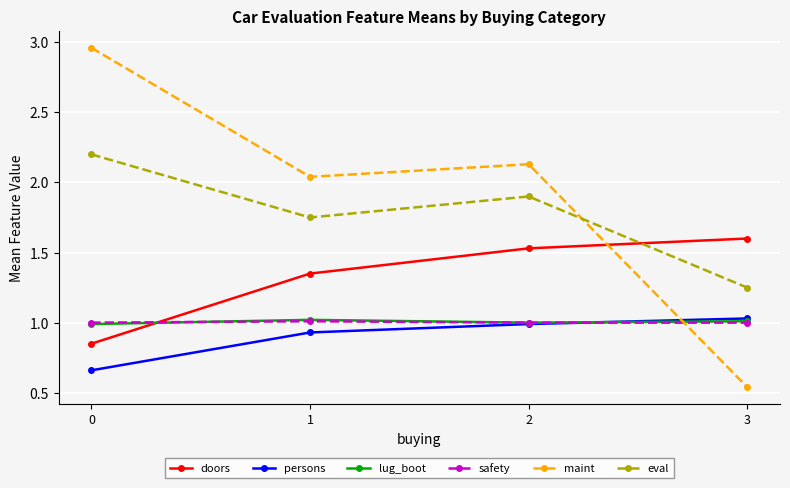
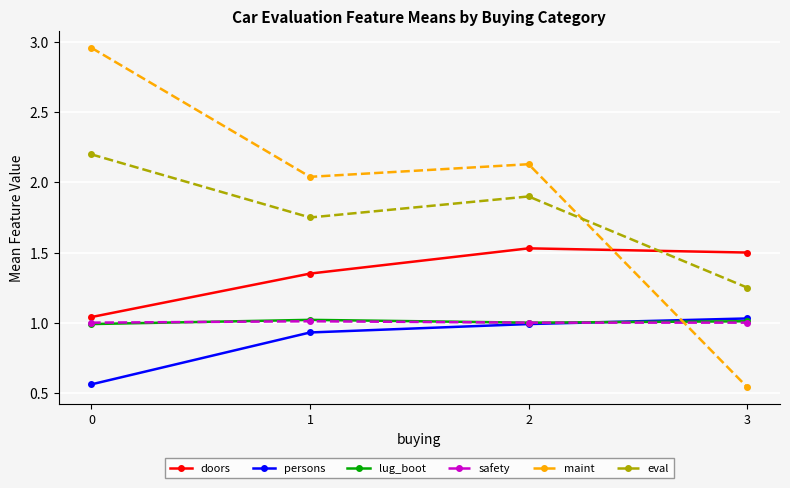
  {
    "doors": {
-     "0": 0.85,
+     "0": 1.04,
      "1": 1.35,
      "2": 1.53,
-     "3": 1.6
+     "3": 1.5
    },
    "persons": {
-     "0": 0.66,
+     "0": 0.56,
      "1": 0.93,
      "3": 1.03
    },
    "maint": {
      "0": 2.96,
      "1": 2.04,
      "2": 2.13,
      "3": 0.54
    },
    "eval": {
      "0": 2.20,
      "1": 1.75,
      "2": 1.90,
      "3": 1.25
    }
  }
